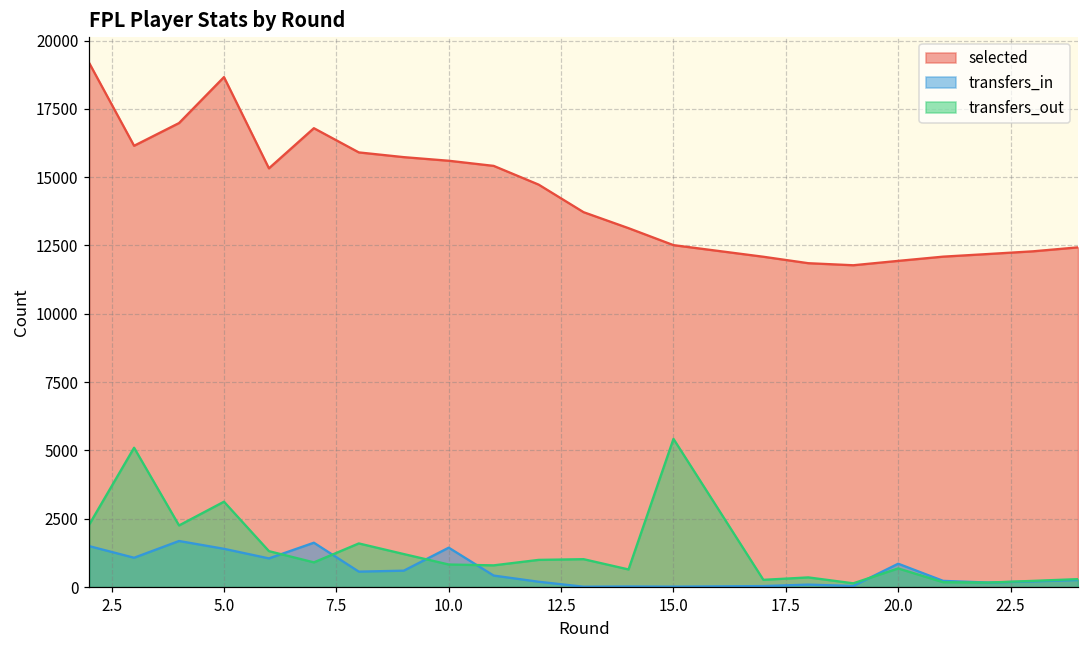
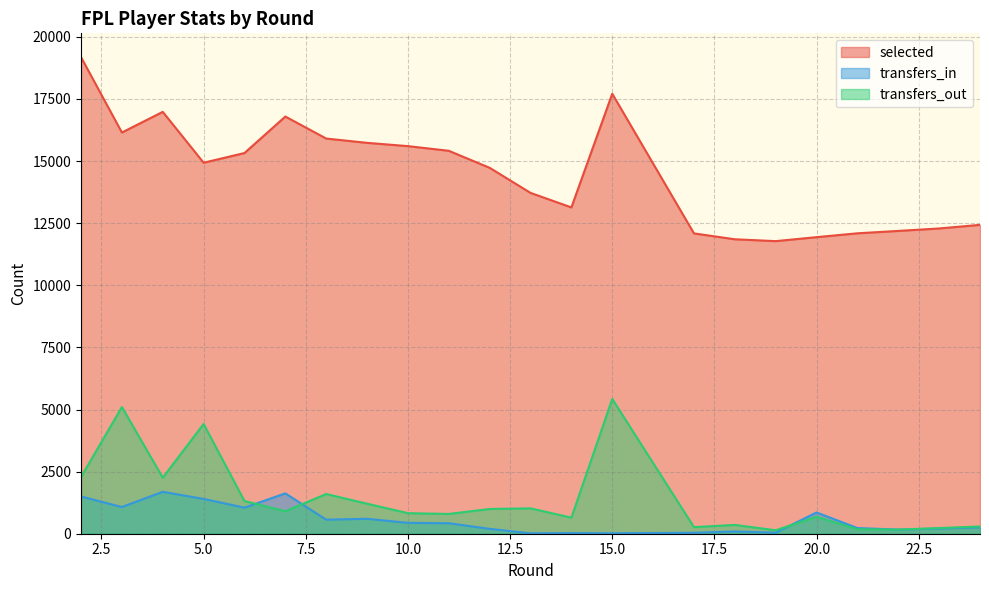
  {
    "selected": {
-     "5.0": 18700,
+     "5.0": 14900,
      "10.0": 15600,
-     "15.0": 12500,
+     "15.0": 17700,
      "20.0": 11900
    },
    "transfers_in": {
      "5.0": 1400,
-     "10.0": 1400,
+     "10.0": 400,
      "15.0": 0,
      "20.0": 900
    },
    "transfers_out": {
-     "5.0": 3100,
+     "5.0": 4400,
      "10.0": 800,
      "15.0": 5400,
      "20.0": 700
    }
  }
